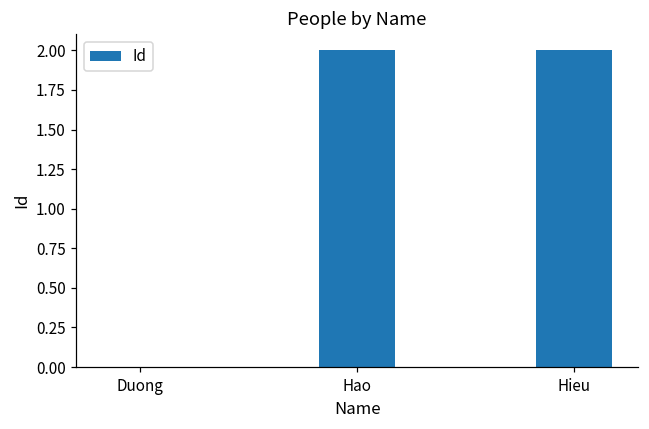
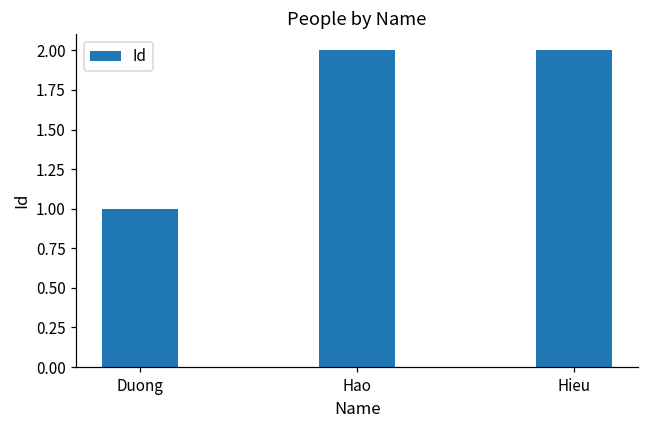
  {
-   "Duong": 0,
+   "Duong": 1,
    "Hao": 2,
    "Hieu": 2
  }
